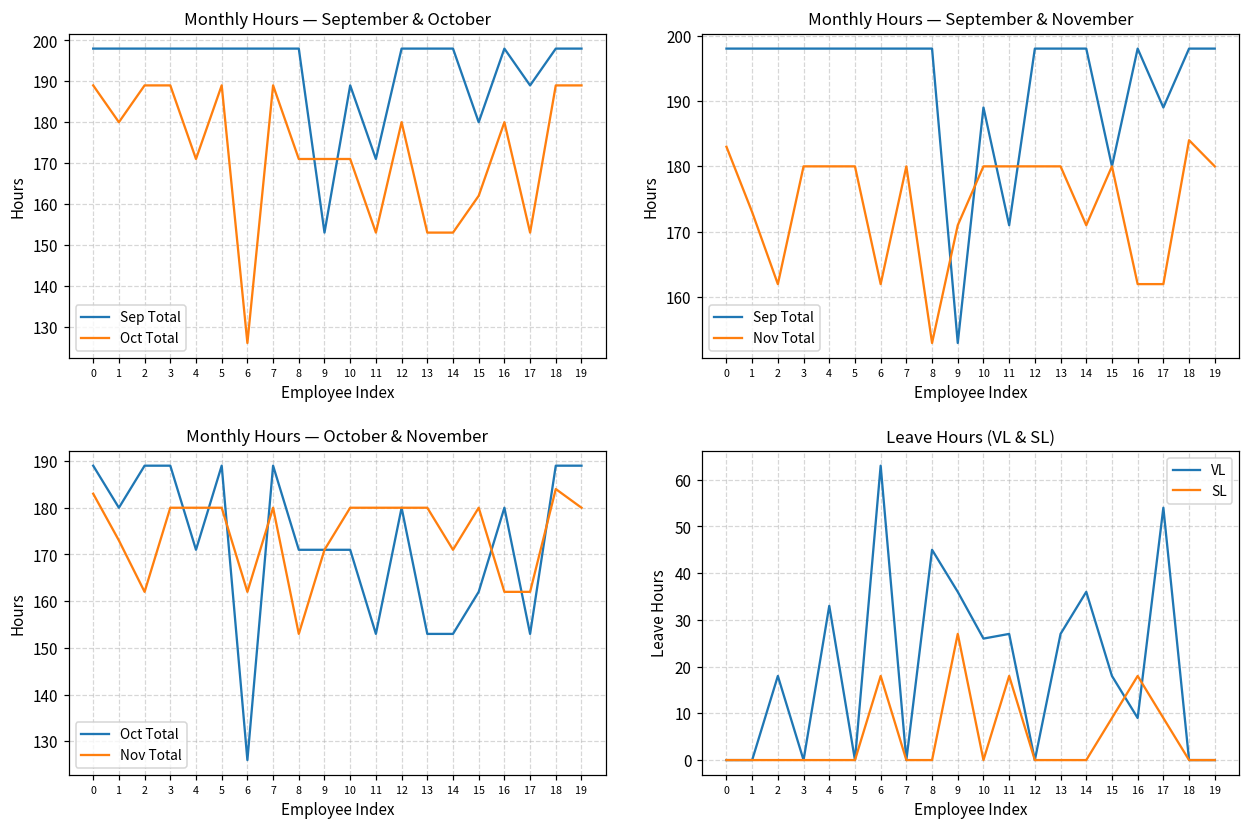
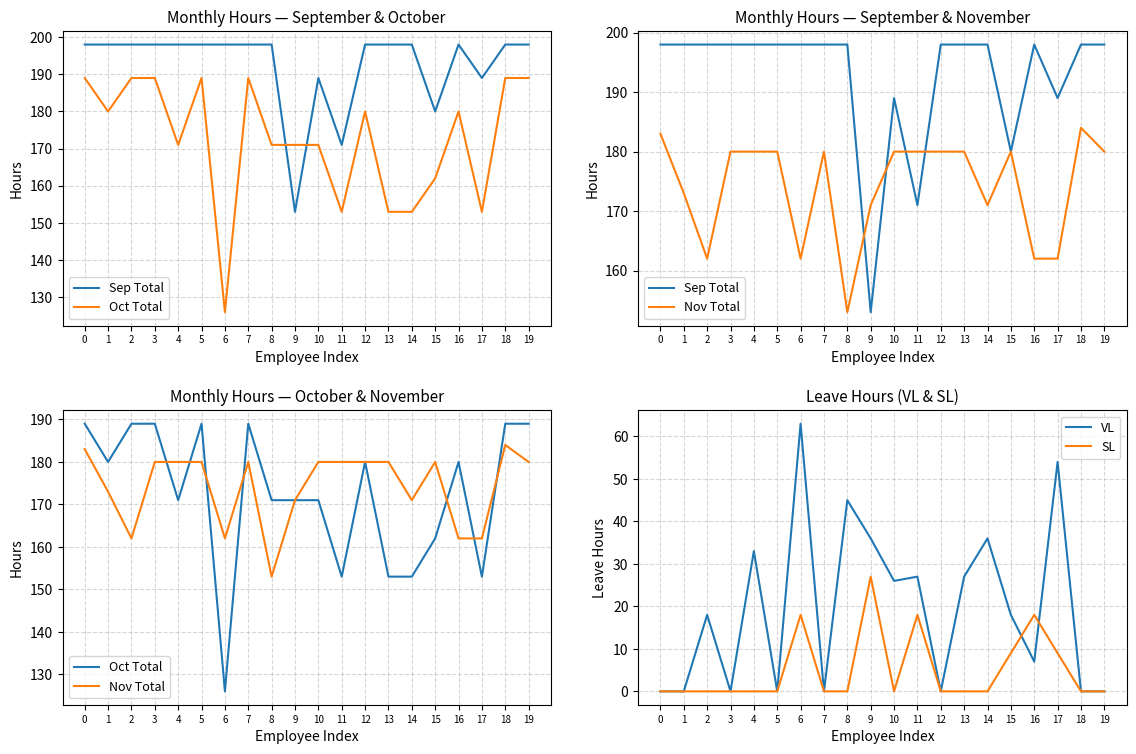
  {
    "Monthly Hours — September & October": {
      "Sep Total": {
        "0": 198,
        "1": 198,
        "2": 198,
        "3": 198,
        "4": 198,
        "5": 198,
        "6": 198,
        "7": 198,
        "8": 198,
        "9": 153,
        "10": 189,
        "11": 171,
        "12": 198,
        "13": 198,
        "14": 198,
        "15": 180,
        "16": 198,
        "17": 189,
        "18": 198,
        "19": 198
      }
    },
    "Monthly Hours — September & November": {
      "Sep Total": {
        "0": 198,
        "1": 198,
        "2": 198,
        "3": 198,
        "4": 198,
        "5": 198,
        "6": 198,
        "7": 198,
        "8": 198,
        "9": 153,
        "10": 189,
        "11": 171,
        "12": 198,
        "13": 198,
        "14": 198,
        "16": 198,
        "17": 189,
        "18": 198,
        "19": 198
      },
      "Nov Total": {
        "0": 183,
        "1": 173,
        "2": 162,
        "3": 180,
        "4": 180,
        "5": 180,
        "6": 162,
        "7": 180,
        "8": 153,
        "9": 171,
        "10": 180,
        "11": 180,
        "12": 180,
        "13": 180,
        "14": 171,
        "16": 162,
        "17": 162,
        "18": 184,
        "19": 180
      }
    },
    "Monthly Hours — October & November": {
      "Oct Total": {
        "0": 189,
        "1": 180,
        "2": 189,
        "3": 189,
        "4": 171,
        "5": 189,
        "6": 126,
        "7": 189,
        "8": 171,
        "10": 171,
        "11": 153,
        "13": 153,
        "14": 153,
        "15": 162,
        "16": 180,
        "17": 153,
        "18": 189,
        "19": 189
      },
      "Nov Total": {
        "0": 183,
        "1": 173,
        "2": 162,
        "3": 180,
        "4": 180,
        "5": 180,
        "6": 162,
        "7": 180,
        "8": 153,
        "10": 180,
        "11": 180,
        "13": 180,
        "14": 171,
        "15": 180,
        "16": 162,
        "17": 162,
        "18": 184,
        "19": 180
      }
    },
    "Leave Hours (VL & SL)": {
      "VL": {
        "2": 18,
        "4": 33,
        "6": 63,
        "8": 45,
        "9": 36,
        "10": 26,
        "11": 27,
        "13": 27,
        "14": 36,
        "15": 18,
-       "16": 9,
+       "16": 7,
        "17": 54
      },
      "SL": {
        "2": 0,
        "4": 0,
        "6": 18,
        "8": 0,
        "9": 27,
        "10": 0,
        "11": 18,
        "13": 0,
        "14": 0,
        "15": 9,
        "16": 18,
        "17": 9
      }
    }
  }
